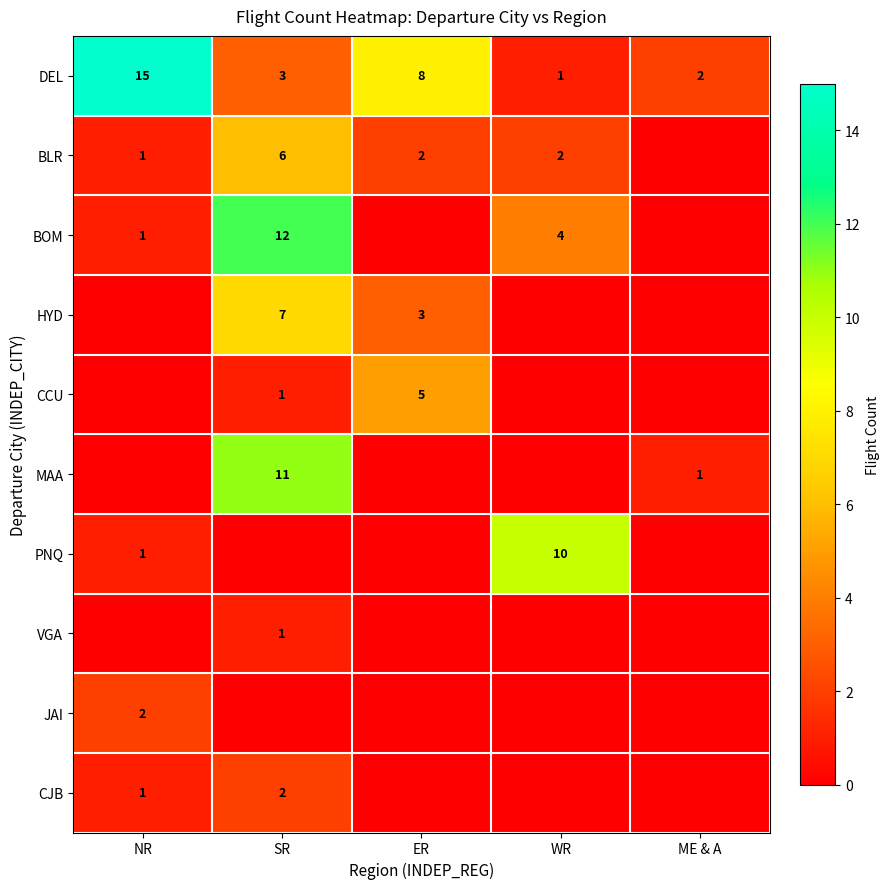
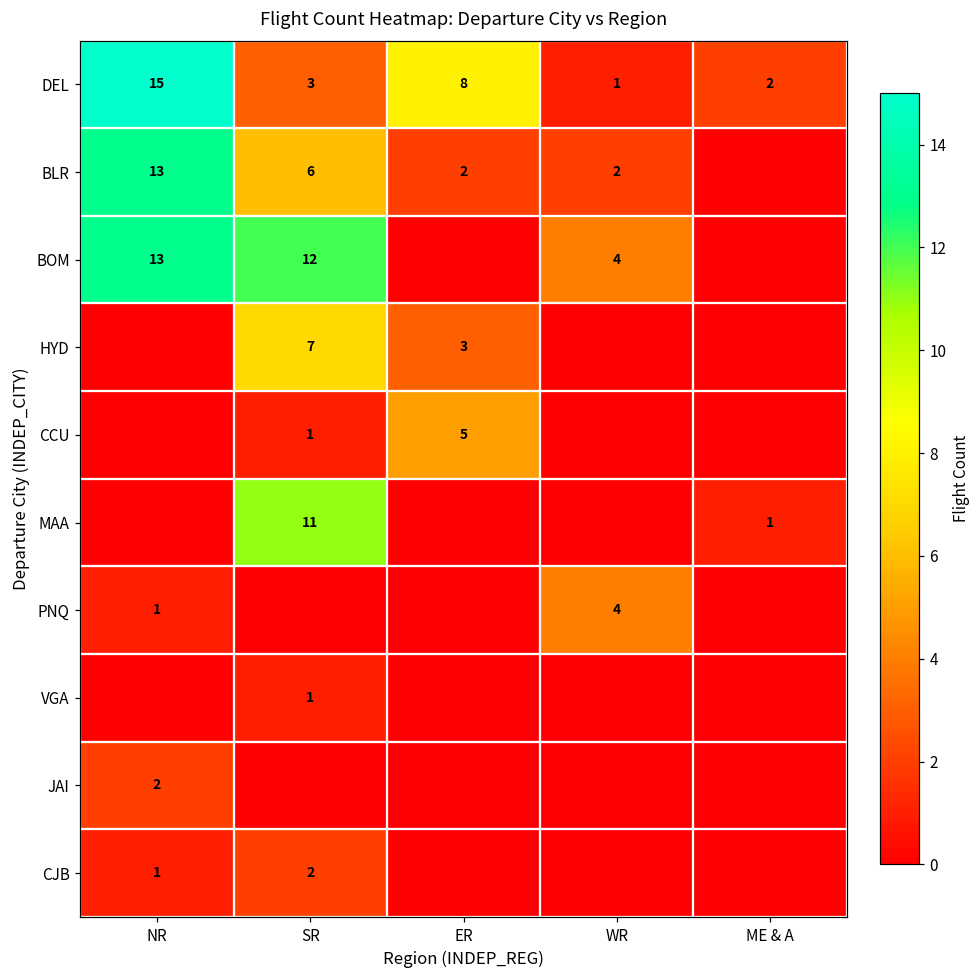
  {
    "DEL": {
      "NR": 15,
      "SR": 3,
      "ER": 8,
      "WR": 1,
      "ME & A": 2
    },
    "BLR": {
-     "NR": 1,
+     "NR": 13,
      "SR": 6,
      "ER": 2,
      "WR": 2
    },
    "BOM": {
-     "NR": 1,
+     "NR": 13,
      "SR": 12,
      "WR": 4
    },
    "HYD": {
      "SR": 7,
      "ER": 3
    },
    "CCU": {
      "SR": 1,
      "ER": 5
    },
    "MAA": {
      "SR": 11,
      "ME & A": 1
    },
    "PNQ": {
      "NR": 1,
-     "WR": 10
+     "WR": 4
    },
    "VGA": {
      "SR": 1
    },
    "JAI": {
      "NR": 2
    },
    "CJB": {
      "NR": 1,
      "SR": 2
    }
  }
